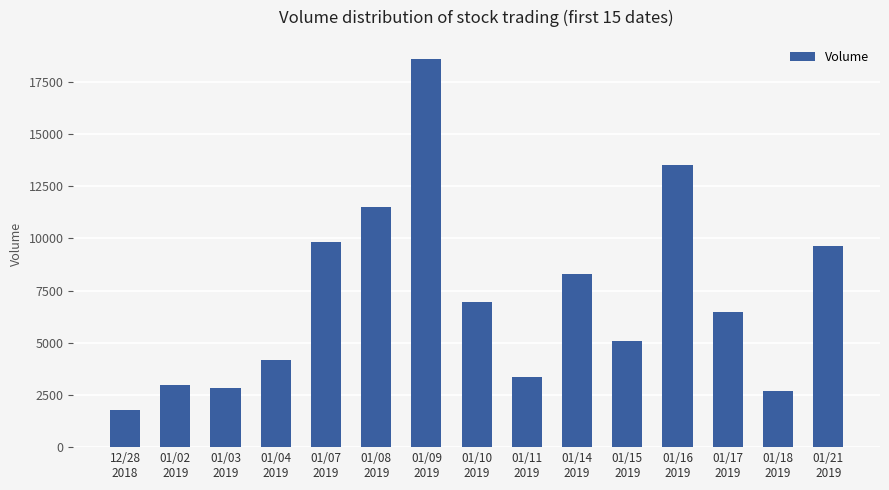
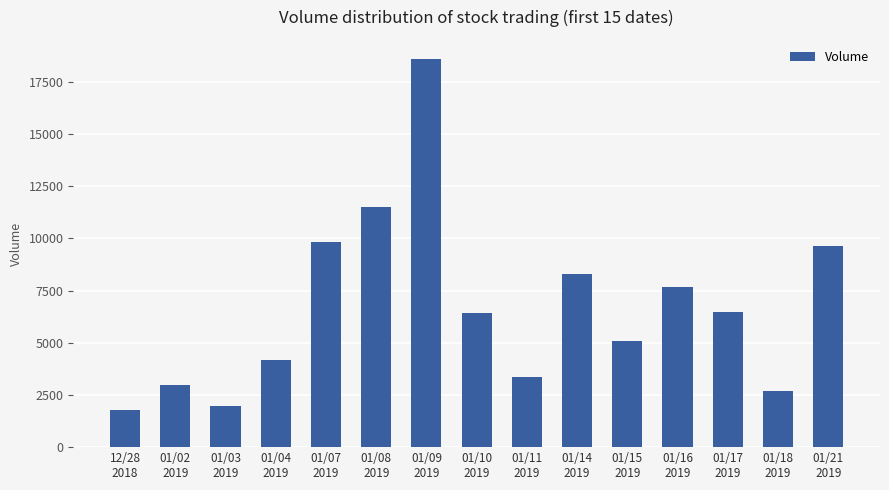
  {
    "12/28 2018": 1800,
    "01/02 2019": 3000,
-   "01/03 2019": 2800,
+   "01/03 2019": 2000,
    "01/04 2019": 4200,
    "01/07 2019": 9800,
    "01/08 2019": 11500,
    "01/09 2019": 18600,
-   "01/10 2019": 7000,
+   "01/10 2019": 6400,
    "01/11 2019": 3400,
    "01/14 2019": 8300,
    "01/15 2019": 5100,
-   "01/16 2019": 13500,
+   "01/16 2019": 7700,
    "01/17 2019": 6500,
    "01/18 2019": 2700,
    "01/21 2019": 9600
  }
